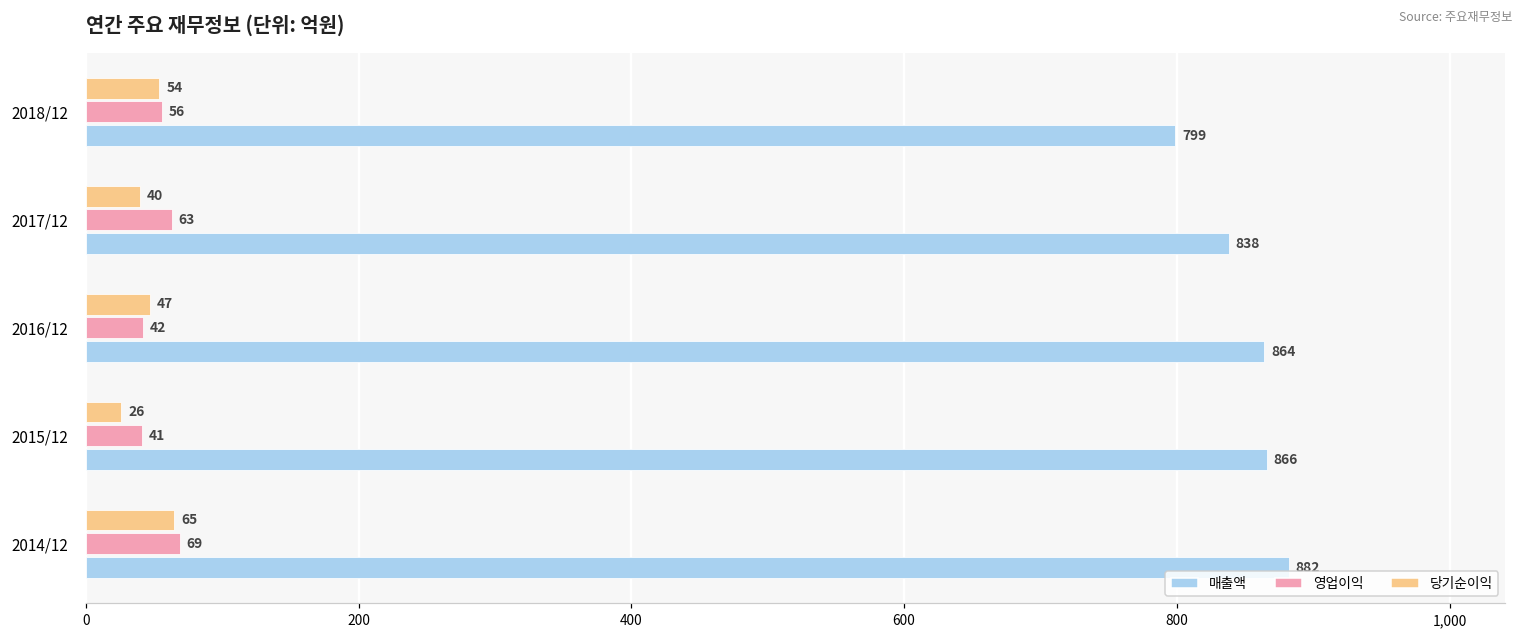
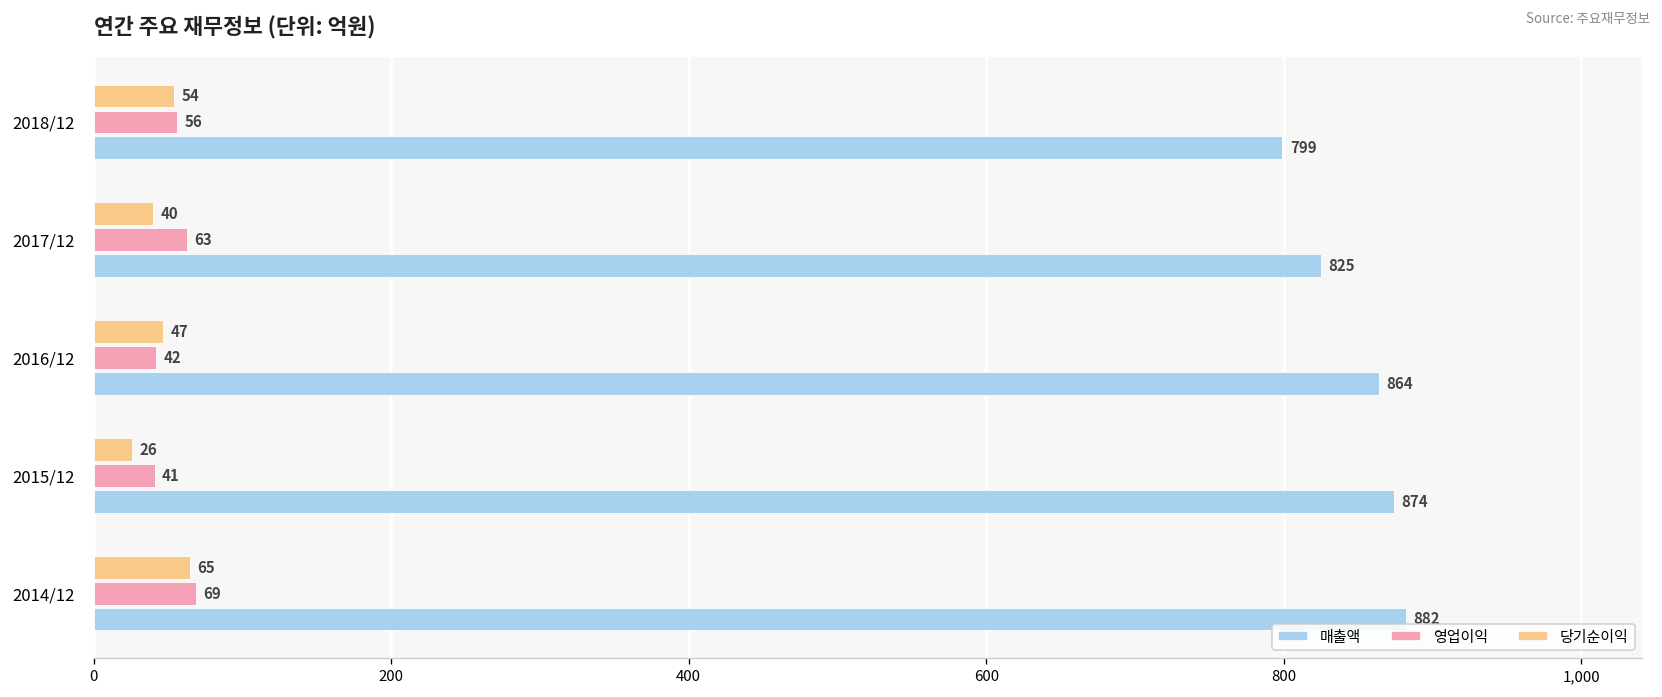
  {
    "매출액": {
      "2018/12": 799,
-     "2017/12": 838,
+     "2017/12": 825,
      "2016/12": 864,
-     "2015/12": 866
+     "2015/12": 874
    }
  }
